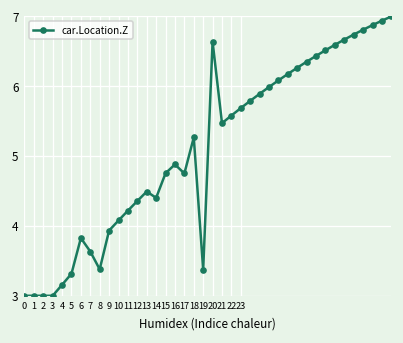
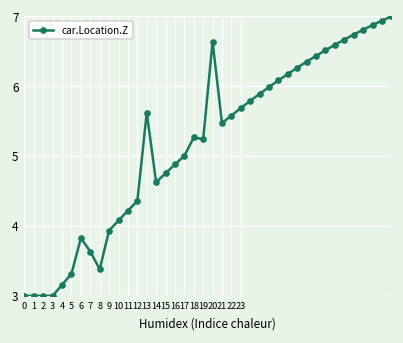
  {
    "0": 3.0,
    "1": 3.0,
    "2": 3.0,
    "3": 3.0,
    "4": 3.2,
    "5": 3.3,
    "6": 3.8,
    "7": 3.6,
    "8": 3.4,
    "9": 3.9,
    "10": 4.1,
    "11": 4.2,
    "12": 4.4,
-   "13": 4.5,
-   "14": 4.4,
+   "13": 5.6,
+   "14": 4.6,
    "15": 4.8,
    "16": 4.9,
-   "17": 4.8,
+   "17": 5.0,
    "18": 5.3,
-   "19": 3.4,
+   "19": 5.2,
    "20": 6.6,
    "21": 5.5,
    "22": 5.6,
    "23": 5.7
  }
